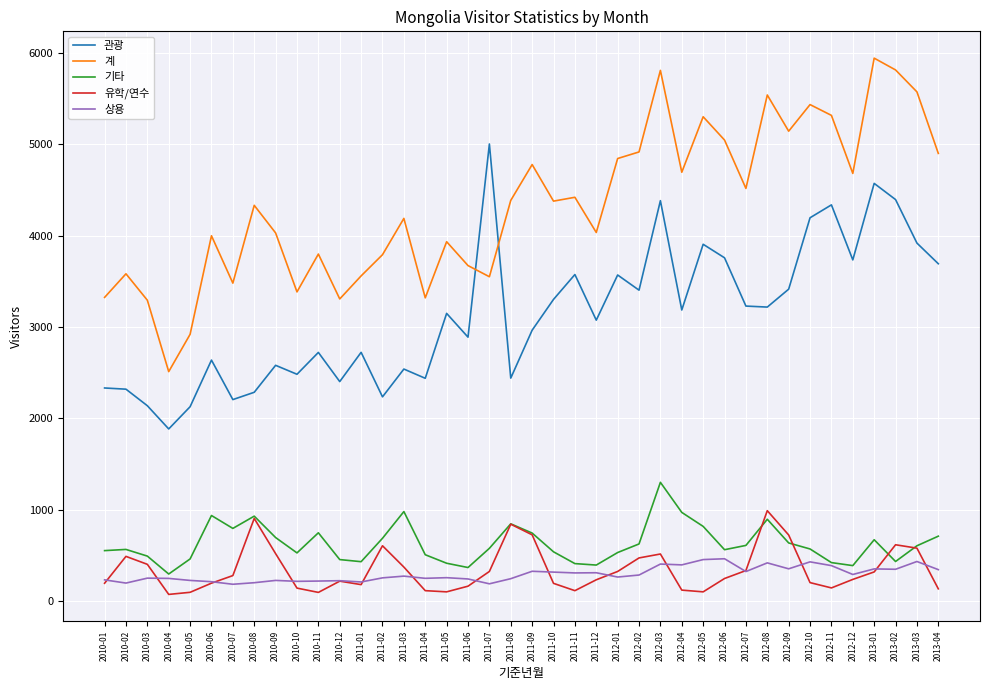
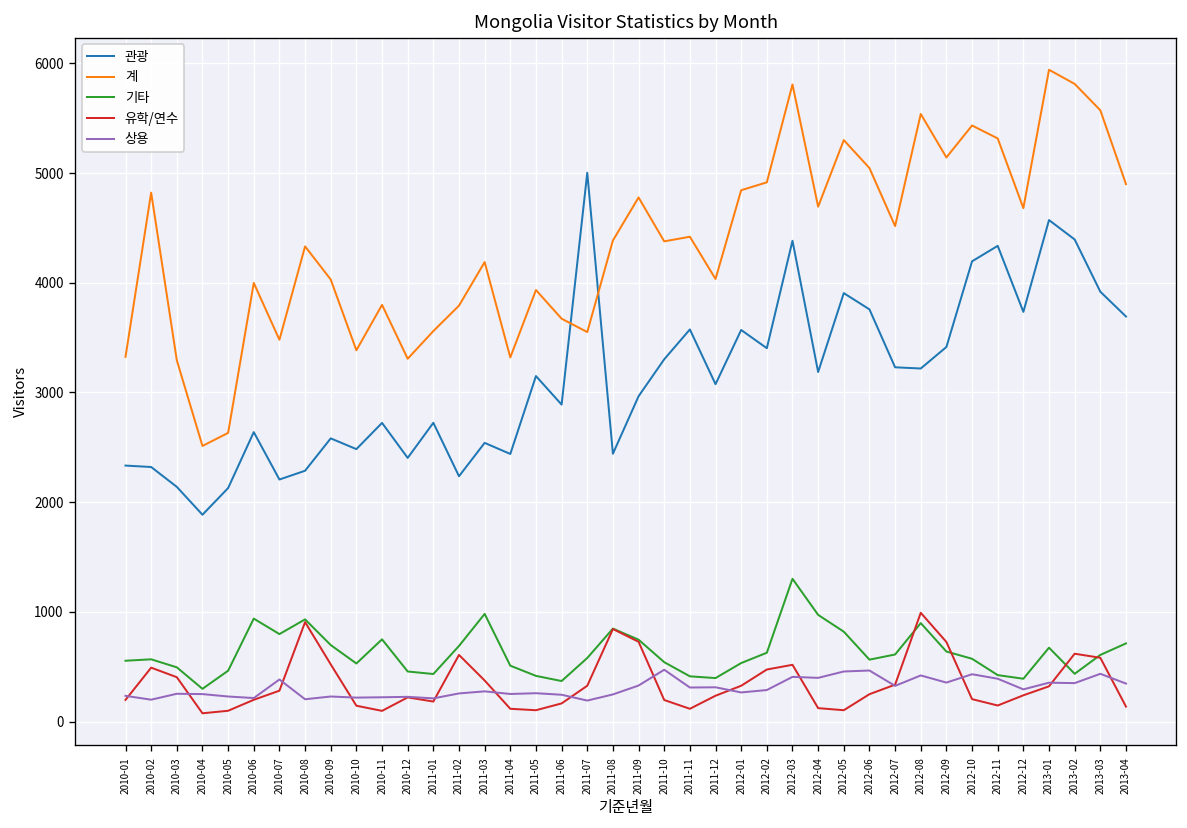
  {
    "관광": {
      "2010-01": 2300,
      "2010-02": 2300,
      "2010-03": 2100,
      "2010-04": 1900,
      "2010-05": 2100,
      "2010-06": 2600,
      "2010-07": 2200,
      "2010-08": 2300,
      "2010-09": 2600,
      "2010-10": 2500,
      "2010-11": 2700,
      "2010-12": 2400,
      "2011-01": 2700,
      "2011-02": 2200,
      "2011-03": 2500,
      "2011-04": 2400,
      "2011-05": 3100,
      "2011-06": 2900,
      "2011-07": 5000,
      "2011-08": 2400,
      "2011-09": 3000,
      "2011-10": 3300,
      "2011-11": 3600,
      "2011-12": 3100,
      "2012-01": 3600,
      "2012-02": 3400,
      "2012-03": 4400,
      "2012-04": 3200,
      "2012-05": 3900,
      "2012-06": 3800,
      "2012-07": 3200,
      "2012-08": 3200,
      "2012-09": 3400,
      "2012-10": 4200,
      "2012-11": 4300,
      "2012-12": 3700,
      "2013-01": 4600,
      "2013-02": 4400,
      "2013-03": 3900,
      "2013-04": 3700
    },
    "계": {
      "2010-01": 3300,
-     "2010-02": 3600,
+     "2010-02": 4800,
      "2010-03": 3300,
      "2010-04": 2500,
-     "2010-05": 2900,
+     "2010-05": 2600,
      "2010-06": 4000,
      "2010-07": 3500,
      "2010-08": 4300,
      "2010-09": 4000,
      "2010-10": 3400,
      "2010-11": 3800,
      "2010-12": 3300,
      "2011-01": 3600,
      "2011-02": 3800,
      "2011-03": 4200,
      "2011-04": 3300,
      "2011-05": 3900,
      "2011-06": 3700,
      "2011-07": 3600,
      "2011-08": 4400,
      "2011-09": 4800,
      "2011-10": 4400,
      "2011-11": 4400,
      "2011-12": 4000,
      "2012-01": 4800,
      "2012-02": 4900,
      "2012-03": 5800,
      "2012-04": 4700,
      "2012-05": 5300,
      "2012-06": 5000,
      "2012-07": 4500,
      "2012-08": 5500,
      "2012-09": 5100,
      "2012-10": 5400,
      "2012-11": 5300,
      "2012-12": 4700,
      "2013-01": 5900,
      "2013-02": 5800,
      "2013-03": 5600,
      "2013-04": 4900
    },
    "기타": {
      "2010-01": 600,
      "2010-02": 600,
      "2010-03": 500,
      "2010-04": 300,
      "2010-05": 500,
      "2010-06": 900,
      "2010-07": 800,
      "2010-09": 700,
      "2010-10": 500,
      "2010-11": 700,
      "2010-12": 500,
      "2011-01": 400,
      "2011-02": 700,
      "2011-03": 1000,
      "2011-04": 500,
      "2011-05": 400,
      "2011-06": 400,
      "2011-07": 600,
      "2011-10": 500,
      "2011-11": 400,
      "2011-12": 400,
      "2012-01": 500,
      "2012-02": 600,
      "2012-03": 1300,
      "2012-04": 1000,
      "2012-05": 800,
      "2012-06": 600,
      "2012-07": 600,
      "2012-08": 900,
      "2012-09": 600,
      "2012-10": 600,
      "2012-11": 400,
      "2012-12": 400,
      "2013-01": 700,
      "2013-02": 400,
      "2013-04": 700
    },
    "유학/연수": {
      "2010-01": 200,
      "2010-02": 500,
      "2010-03": 400,
      "2010-04": 100,
      "2010-05": 100,
      "2010-07": 300,
      "2010-09": 500,
      "2010-10": 100,
      "2010-11": 100,
      "2011-01": 200,
      "2011-02": 600,
      "2011-03": 400,
      "2011-04": 100,
      "2011-05": 100,
      "2011-06": 200,
      "2011-07": 300,
      "2011-10": 200,
      "2011-11": 100,
      "2011-12": 200,
      "2012-01": 300,
      "2012-02": 500,
      "2012-03": 500,
      "2012-04": 100,
      "2012-05": 100,
      "2012-06": 200,
      "2012-08": 1000,
      "2012-09": 700,
      "2012-10": 200,
      "2012-11": 100,
      "2012-12": 200,
      "2013-01": 300,
      "2013-02": 600,
      "2013-04": 100
    },
    "상용": {
      "2010-01": 200,
      "2010-02": 200,
      "2010-03": 300,
      "2010-04": 300,
      "2010-05": 200,
-     "2010-07": 200,
+     "2010-07": 400,
      "2010-08": 200,
      "2010-09": 200,
      "2010-10": 200,
      "2010-11": 200,
      "2011-01": 200,
      "2011-02": 300,
      "2011-03": 300,
      "2011-04": 300,
      "2011-05": 300,
      "2011-06": 200,
      "2011-07": 200,
      "2011-08": 200,
      "2011-09": 300,
-     "2011-10": 300,
+     "2011-10": 500,
      "2011-11": 300,
      "2011-12": 300,
      "2012-01": 300,
      "2012-02": 300,
      "2012-03": 400,
      "2012-04": 400,
      "2012-05": 500,
      "2012-06": 500,
      "2012-08": 400,
      "2012-09": 400,
      "2012-10": 400,
      "2012-11": 400,
      "2012-12": 300,
      "2013-01": 400,
      "2013-02": 400,
      "2013-03": 400,
      "2013-04": 300
    }
  }
